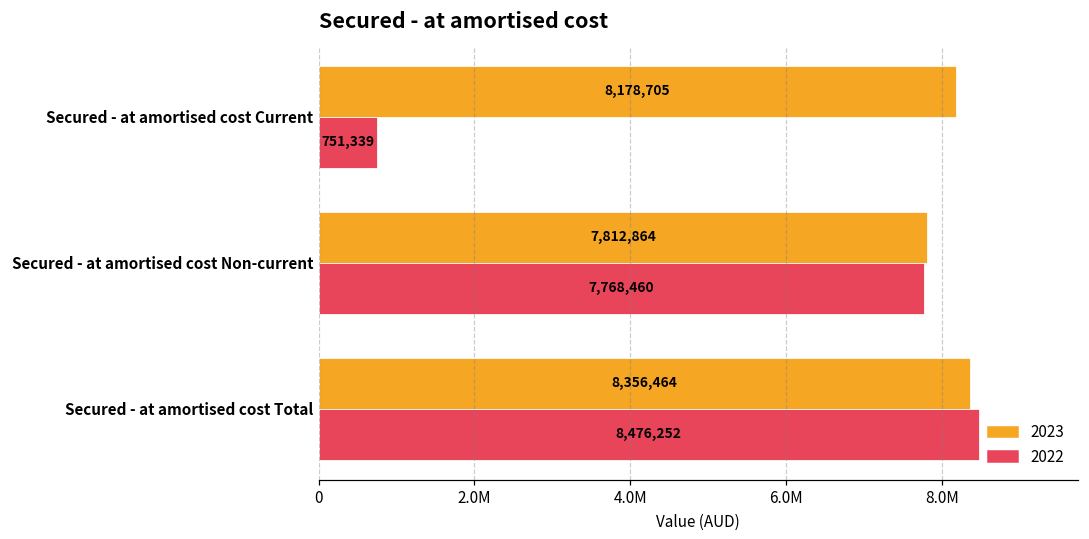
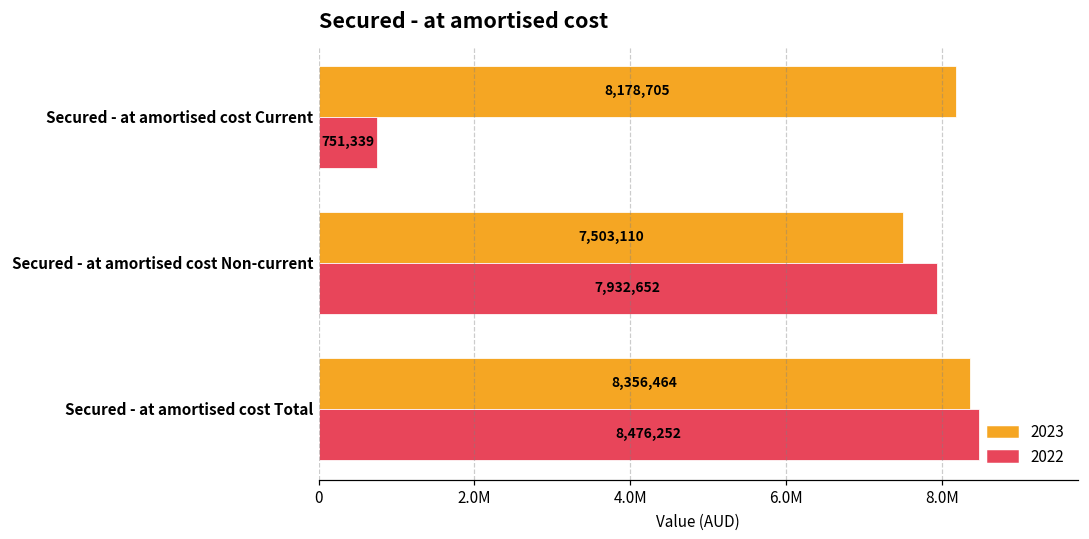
  {
    "2023": {
      "Secured - at amortised cost Current": "8,178,705",
-     "Secured - at amortised cost Non-current": "7,812,864",
+     "Secured - at amortised cost Non-current": "7,503,110",
      "Secured - at amortised cost Total": "8,356,464"
    },
    "2022": {
      "Secured - at amortised cost Current": "751,339",
-     "Secured - at amortised cost Non-current": "7,768,460",
+     "Secured - at amortised cost Non-current": "7,932,652",
      "Secured - at amortised cost Total": "8,476,252"
    }
  }
